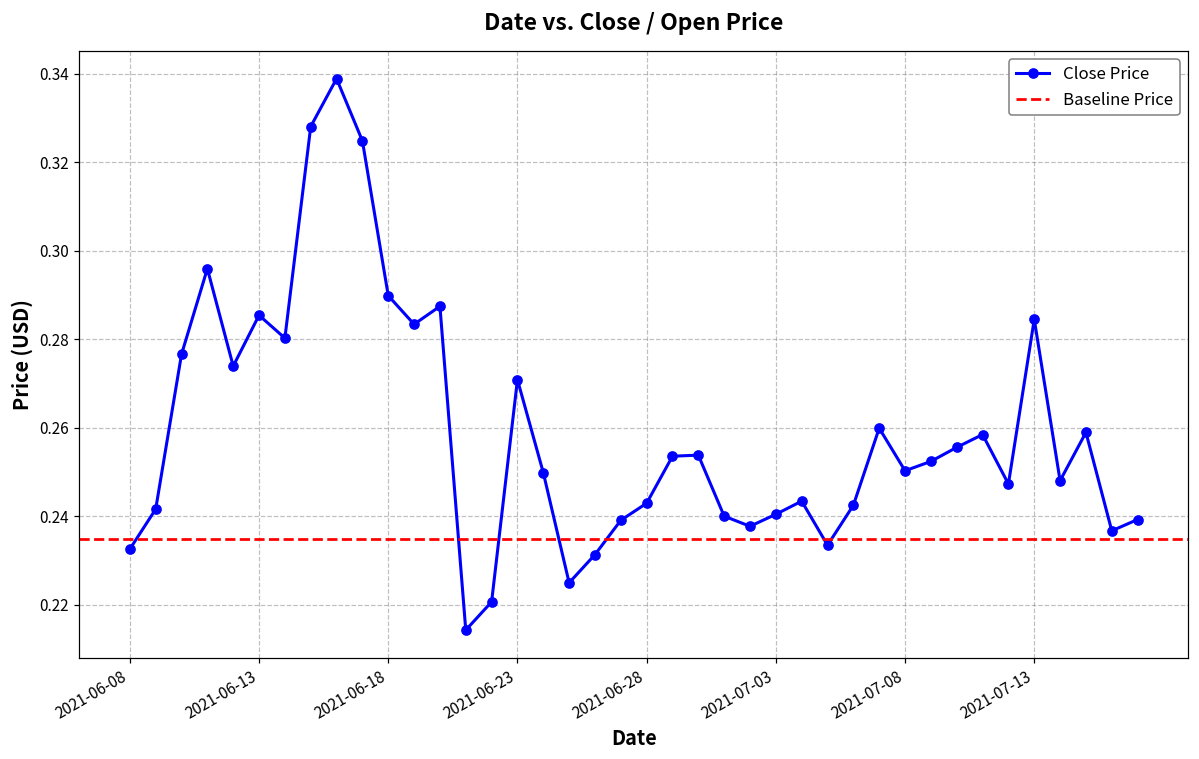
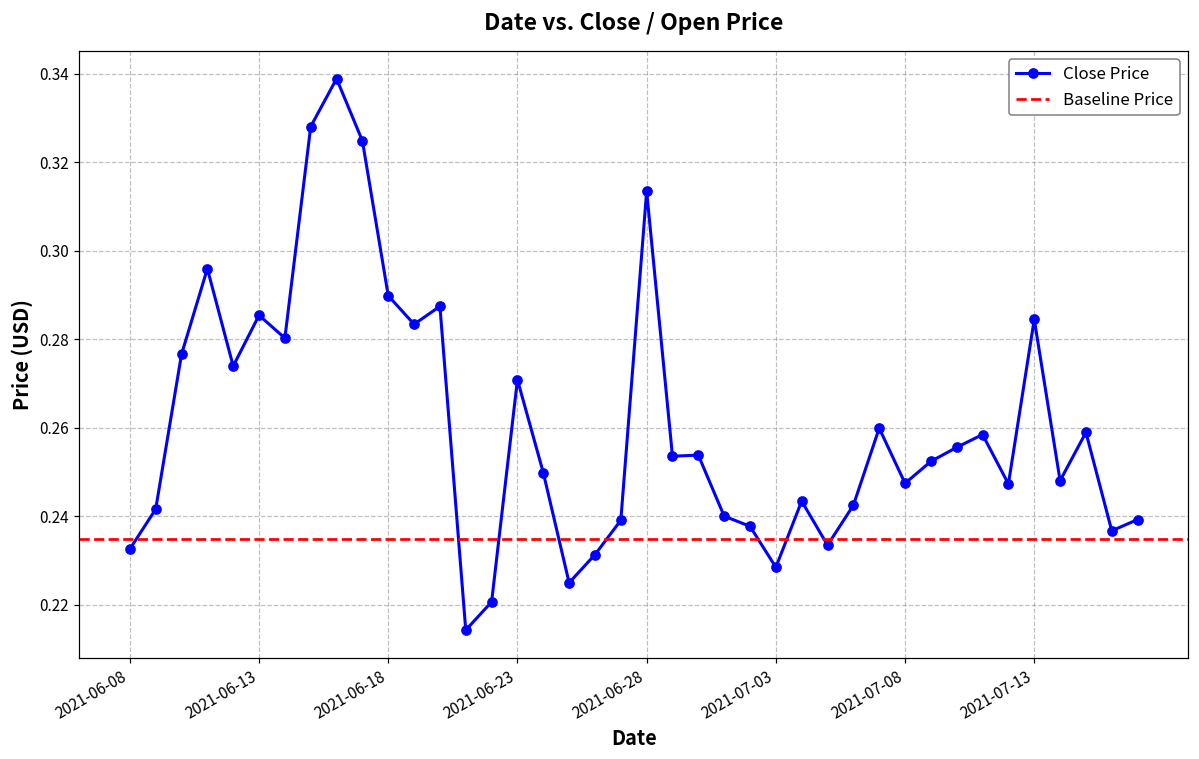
  {
    "2021-06-08": 0.233,
    "2021-06-13": 0.285,
    "2021-06-18": 0.290,
    "2021-06-23": 0.271,
-   "2021-06-28": 0.243,
-   "2021-07-03": 0.240,
-   "2021-07-08": 0.250,
+   "2021-06-28": 0.313,
+   "2021-07-03": 0.229,
+   "2021-07-08": 0.247,
    "2021-07-13": 0.285
  }
